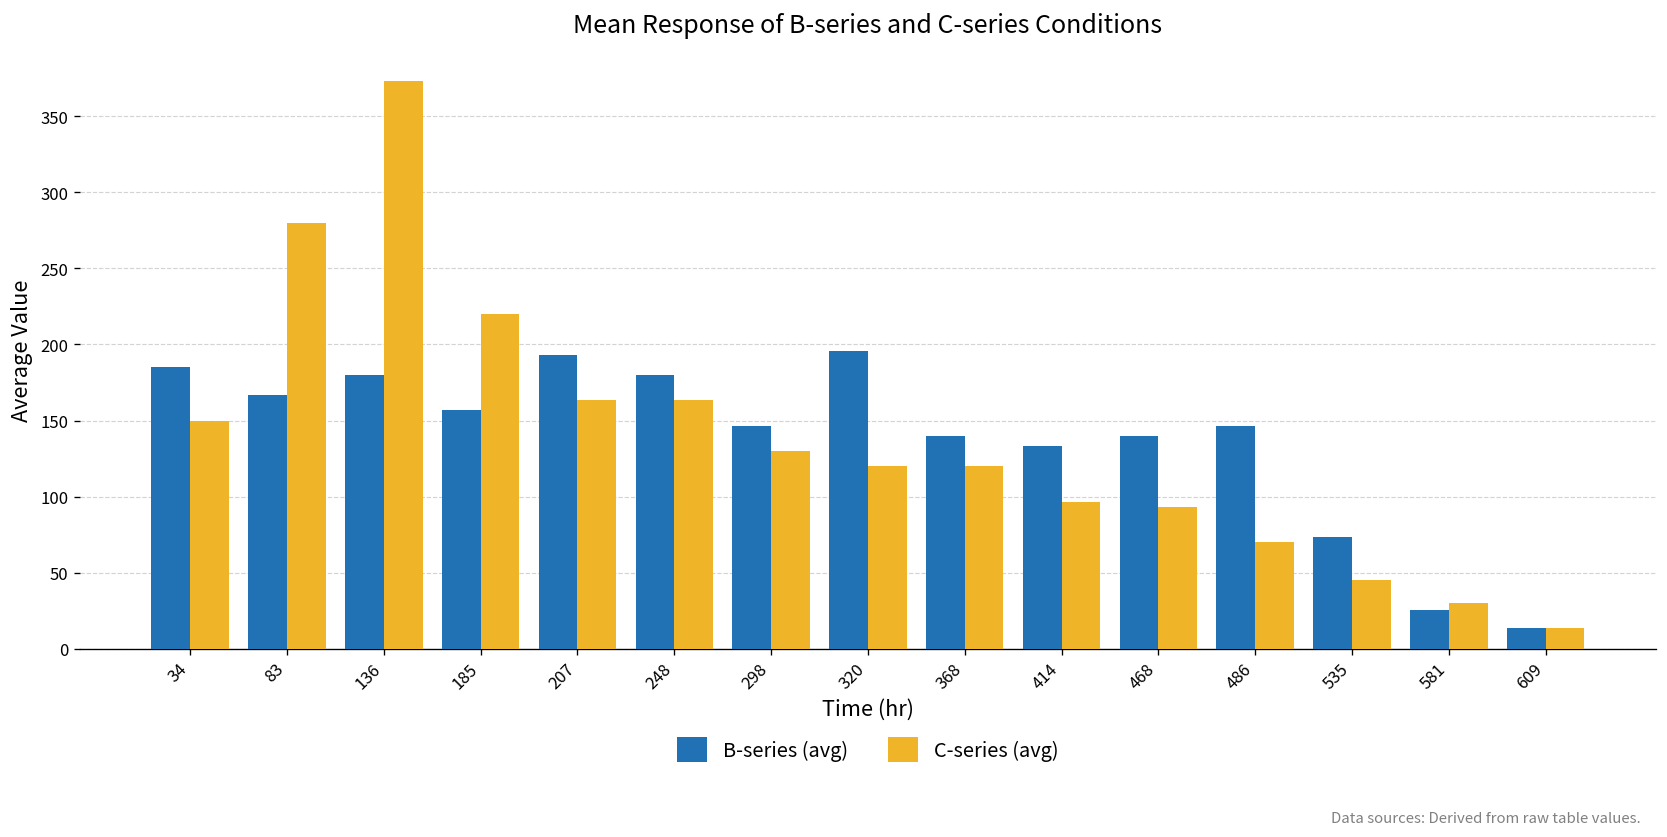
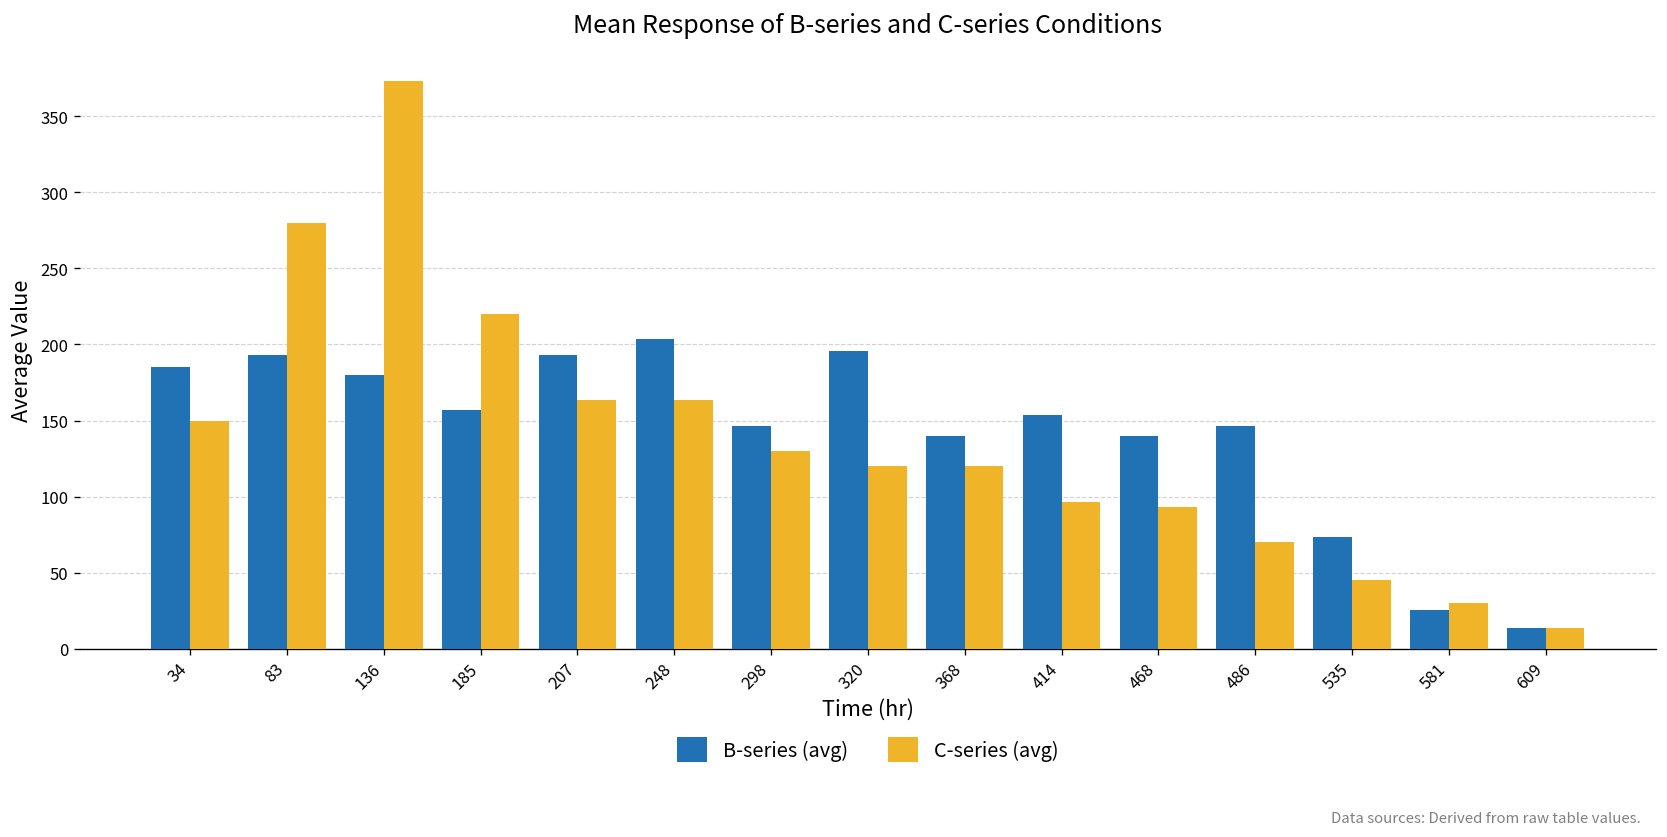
  {
    "B-series (avg)": {
      "34": 185,
-     "83": 167,
+     "83": 193,
      "136": 180,
      "185": 157,
      "207": 193,
-     "248": 180,
+     "248": 204,
      "298": 147,
      "320": 196,
      "368": 140,
-     "414": 133,
+     "414": 154,
      "468": 140,
      "486": 147,
      "535": 73,
      "581": 26,
      "609": 13
    },
    "C-series (avg)": {
      "34": 150,
      "83": 280,
      "136": 373,
      "185": 220,
      "207": 163,
      "248": 163,
      "298": 130,
      "320": 120,
      "368": 120,
      "414": 97,
      "468": 93,
      "486": 70,
      "535": 45,
      "581": 30,
      "609": 13
    }
  }
